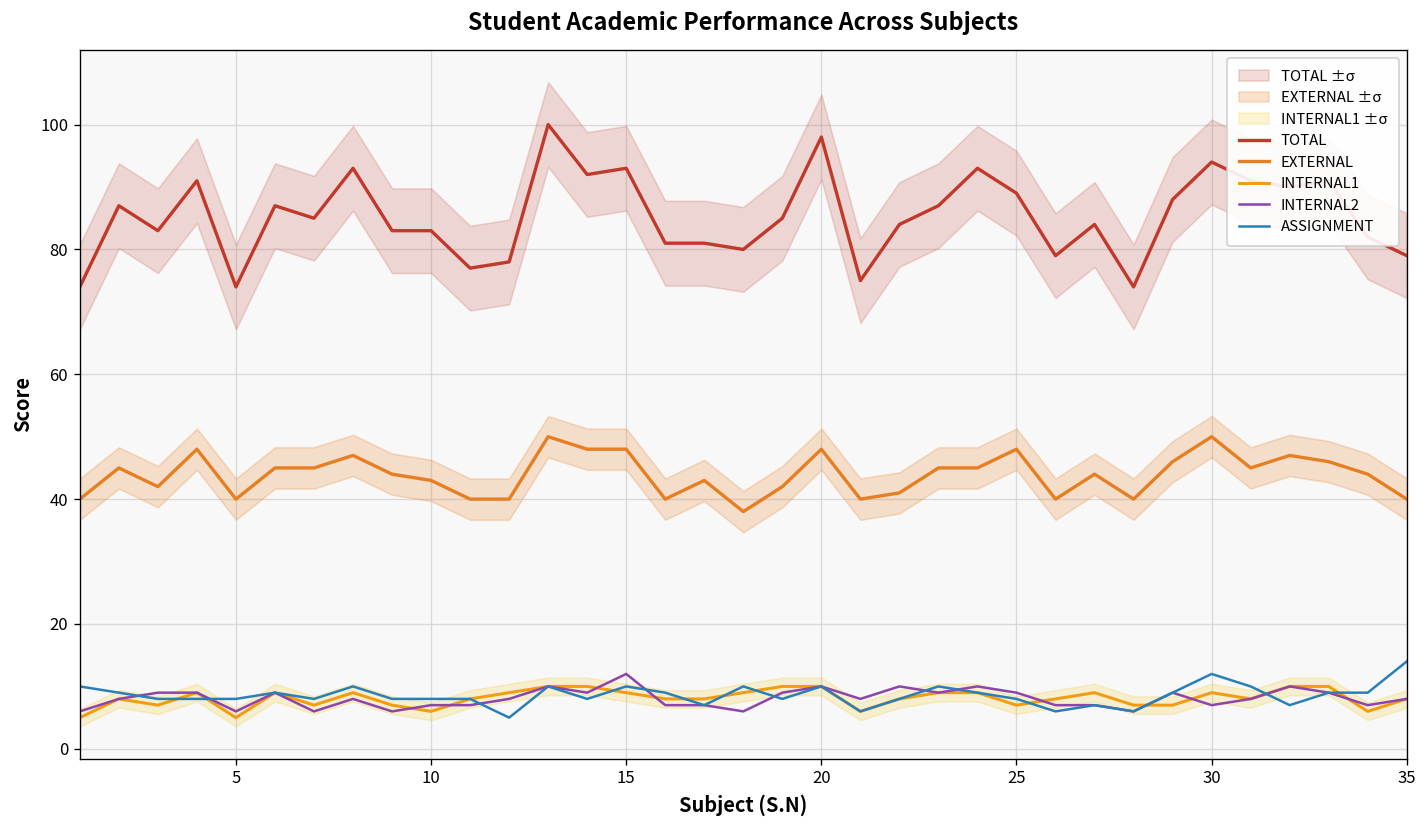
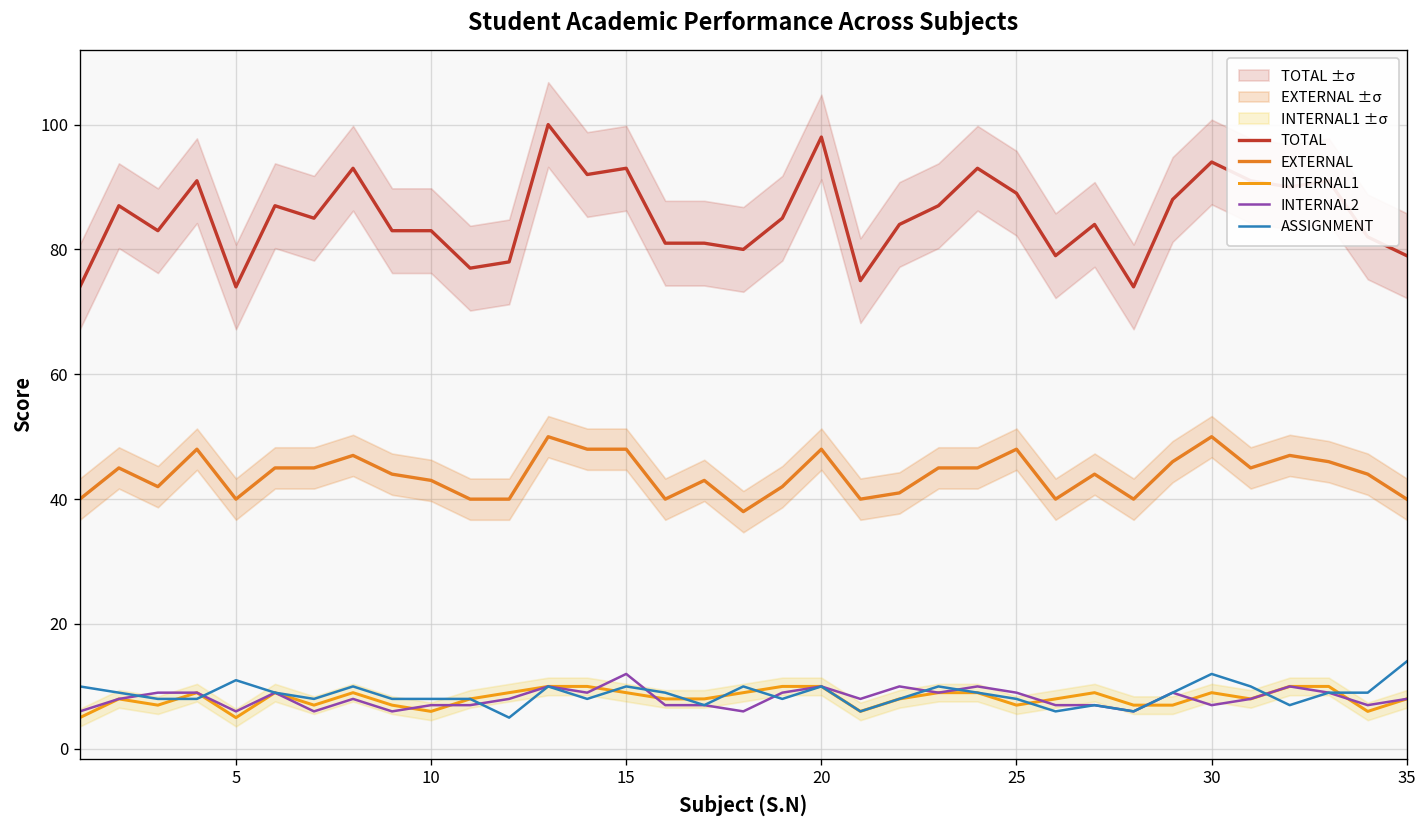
  {
    "INTERNAL2": {
      "15": 12,
      "25": 9,
      "30": 7
    },
    "ASSIGNMENT": {
-     "5": 8,
+     "5": 11,
      "10": 8,
      "30": 12,
      "35": 14
    }
  }
